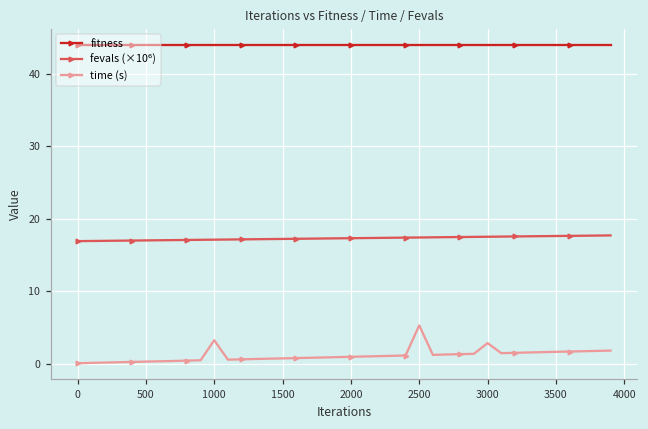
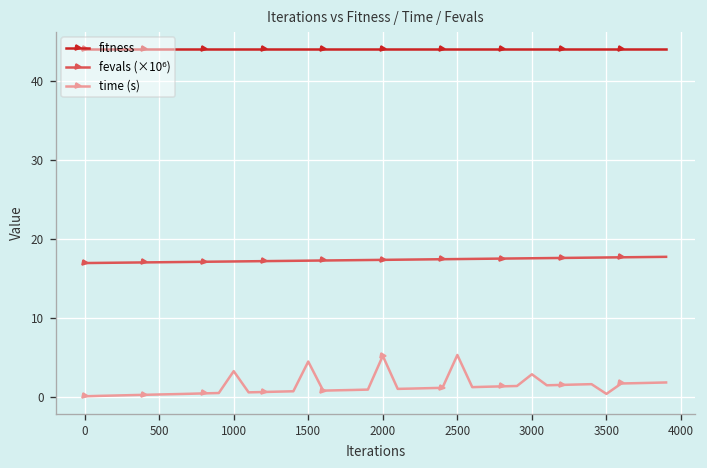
  {
    "fitness": {
      "1000": 44,
      "1500": 44,
      "2000": 44,
      "2500": 44,
      "3000": 44,
      "3500": 44
    },
    "fevals (×10⁶)": {
      "0": 17,
      "500": 17,
      "1000": 17,
      "1500": 17,
      "2000": 17,
      "2500": 17,
      "3000": 18,
      "3500": 18
    },
    "time (s)": {
      "0": 0,
      "500": 0,
      "1000": 3,
-     "1500": 1,
-     "2000": 1,
+     "1500": 4,
+     "2000": 5,
      "2500": 5,
      "3000": 3,
-     "3500": 2
+     "3500": 0
    }
  }
